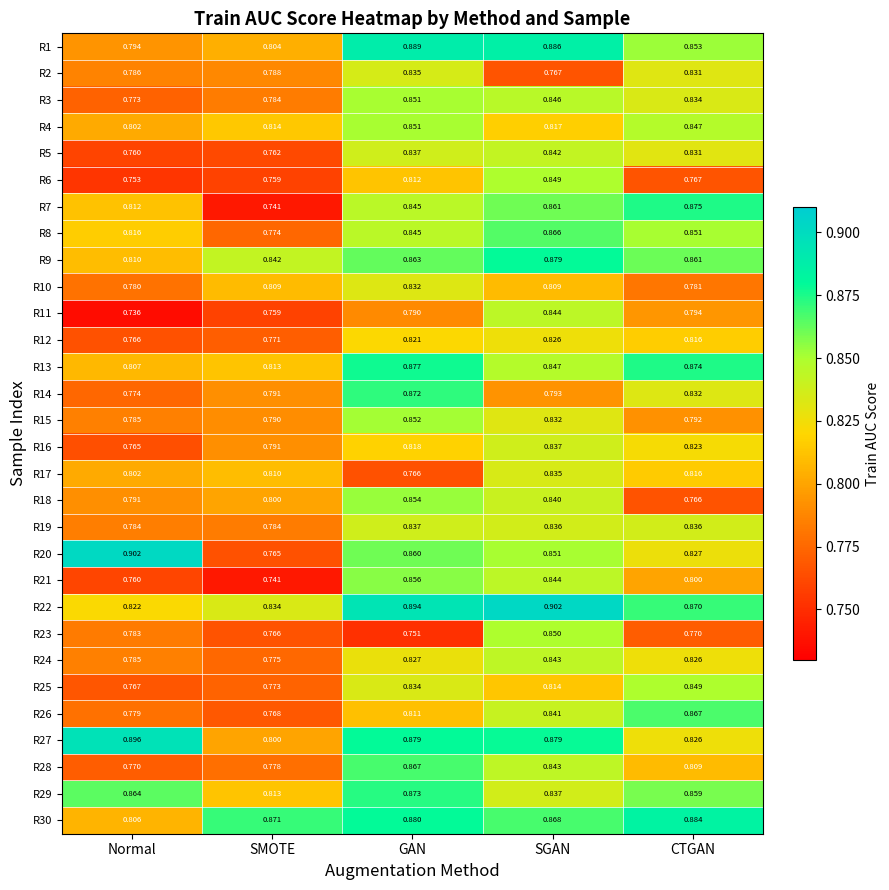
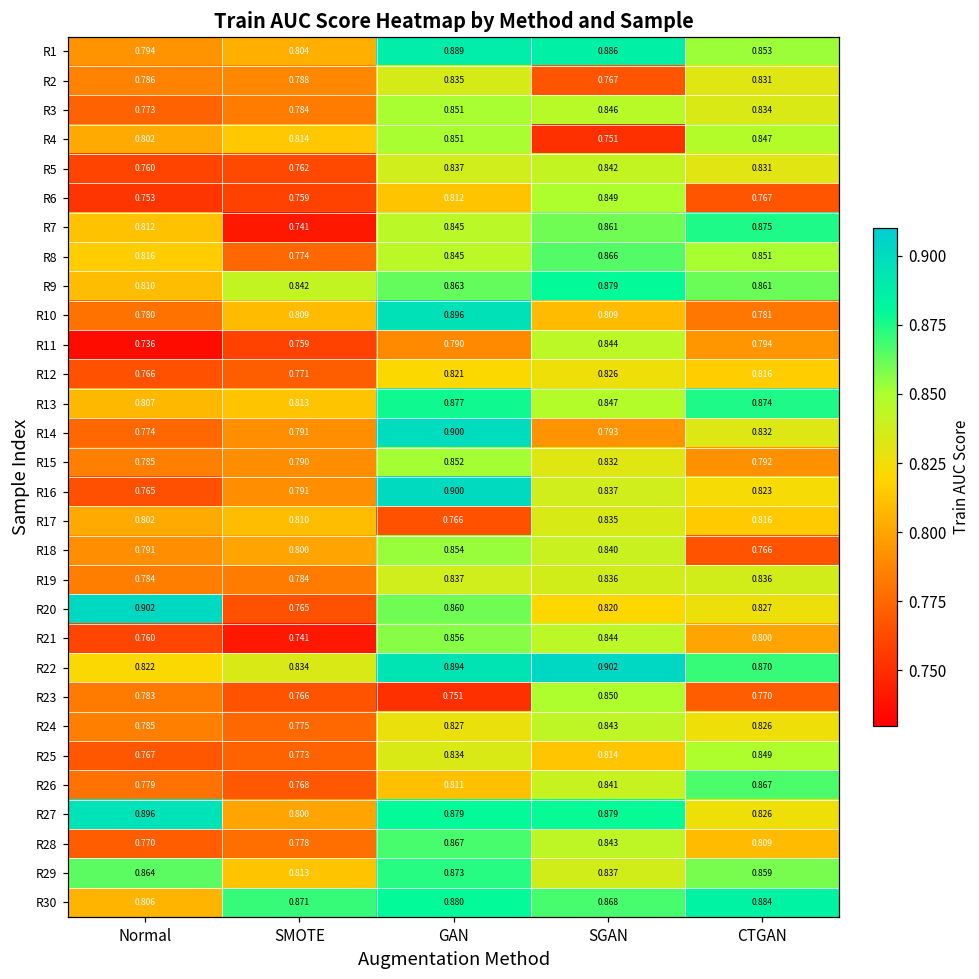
  {
    "R1": {
      "Normal": 0.794,
      "SMOTE": 0.804,
      "GAN": 0.889,
      "SGAN": 0.886,
      "CTGAN": 0.853
    },
    "R2": {
      "Normal": 0.786,
      "SMOTE": 0.788,
      "GAN": 0.835,
      "SGAN": 0.767,
      "CTGAN": 0.831
    },
    "R3": {
      "Normal": 0.773,
      "SMOTE": 0.784,
      "GAN": 0.851,
      "SGAN": 0.846,
      "CTGAN": 0.834
    },
    "R4": {
      "Normal": 0.802,
      "SMOTE": 0.814,
      "GAN": 0.851,
-     "SGAN": 0.817,
+     "SGAN": 0.751,
      "CTGAN": 0.847
    },
    "R5": {
      "Normal": 0.760,
      "SMOTE": 0.762,
      "GAN": 0.837,
      "SGAN": 0.842,
      "CTGAN": 0.831
    },
    "R6": {
      "Normal": 0.753,
      "SMOTE": 0.759,
      "GAN": 0.812,
      "SGAN": 0.849,
      "CTGAN": 0.767
    },
    "R7": {
      "Normal": 0.812,
      "SMOTE": 0.741,
      "GAN": 0.845,
      "SGAN": 0.861,
      "CTGAN": 0.875
    },
    "R8": {
      "Normal": 0.816,
      "SMOTE": 0.774,
      "GAN": 0.845,
      "SGAN": 0.866,
      "CTGAN": 0.851
    },
    "R9": {
      "Normal": 0.810,
      "SMOTE": 0.842,
      "GAN": 0.863,
      "SGAN": 0.879,
      "CTGAN": 0.861
    },
    "R10": {
      "Normal": 0.780,
      "SMOTE": 0.809,
-     "GAN": 0.832,
+     "GAN": 0.896,
      "SGAN": 0.809,
      "CTGAN": 0.781
    },
    "R11": {
      "Normal": 0.736,
      "SMOTE": 0.759,
      "GAN": 0.790,
      "SGAN": 0.844,
      "CTGAN": 0.794
    },
    "R12": {
      "Normal": 0.766,
      "SMOTE": 0.771,
      "GAN": 0.821,
      "SGAN": 0.826,
      "CTGAN": 0.816
    },
    "R13": {
      "Normal": 0.807,
      "SMOTE": 0.813,
      "GAN": 0.877,
      "SGAN": 0.847,
      "CTGAN": 0.874
    },
    "R14": {
      "Normal": 0.774,
      "SMOTE": 0.791,
-     "GAN": 0.872,
+     "GAN": 0.900,
      "SGAN": 0.793,
      "CTGAN": 0.832
    },
    "R15": {
      "Normal": 0.785,
      "SMOTE": 0.790,
      "GAN": 0.852,
      "SGAN": 0.832,
      "CTGAN": 0.792
    },
    "R16": {
      "Normal": 0.765,
      "SMOTE": 0.791,
-     "GAN": 0.818,
+     "GAN": 0.900,
      "SGAN": 0.837,
      "CTGAN": 0.823
    },
    "R17": {
      "Normal": 0.802,
      "SMOTE": 0.810,
      "GAN": 0.766,
      "SGAN": 0.835,
      "CTGAN": 0.816
    },
    "R18": {
      "Normal": 0.791,
      "SMOTE": 0.800,
      "GAN": 0.854,
      "SGAN": 0.840,
      "CTGAN": 0.766
    },
    "R19": {
      "Normal": 0.784,
      "SMOTE": 0.784,
      "GAN": 0.837,
      "SGAN": 0.836,
      "CTGAN": 0.836
    },
    "R20": {
      "Normal": 0.902,
      "SMOTE": 0.765,
      "GAN": 0.860,
-     "SGAN": 0.851,
+     "SGAN": 0.820,
      "CTGAN": 0.827
    },
    "R21": {
      "Normal": 0.760,
      "SMOTE": 0.741,
      "GAN": 0.856,
      "SGAN": 0.844,
      "CTGAN": 0.800
    },
    "R22": {
      "Normal": 0.822,
      "SMOTE": 0.834,
      "GAN": 0.894,
      "SGAN": 0.902,
      "CTGAN": 0.870
    },
    "R23": {
      "Normal": 0.783,
      "SMOTE": 0.766,
      "GAN": 0.751,
      "SGAN": 0.850,
      "CTGAN": 0.770
    },
    "R24": {
      "Normal": 0.785,
      "SMOTE": 0.775,
      "GAN": 0.827,
      "SGAN": 0.843,
      "CTGAN": 0.826
    },
    "R25": {
      "Normal": 0.767,
      "SMOTE": 0.773,
      "GAN": 0.834,
      "SGAN": 0.814,
      "CTGAN": 0.849
    },
    "R26": {
      "Normal": 0.779,
      "SMOTE": 0.768,
      "GAN": 0.811,
      "SGAN": 0.841,
      "CTGAN": 0.867
    },
    "R27": {
      "Normal": 0.896,
      "SMOTE": 0.800,
      "GAN": 0.879,
      "SGAN": 0.879,
      "CTGAN": 0.826
    },
    "R28": {
      "Normal": 0.770,
      "SMOTE": 0.778,
      "GAN": 0.867,
      "SGAN": 0.843,
      "CTGAN": 0.809
    },
    "R29": {
      "Normal": 0.864,
      "SMOTE": 0.813,
      "GAN": 0.873,
      "SGAN": 0.837,
      "CTGAN": 0.859
    },
    "R30": {
      "Normal": 0.806,
      "SMOTE": 0.871,
      "GAN": 0.880,
      "SGAN": 0.868,
      "CTGAN": 0.884
    }
  }
